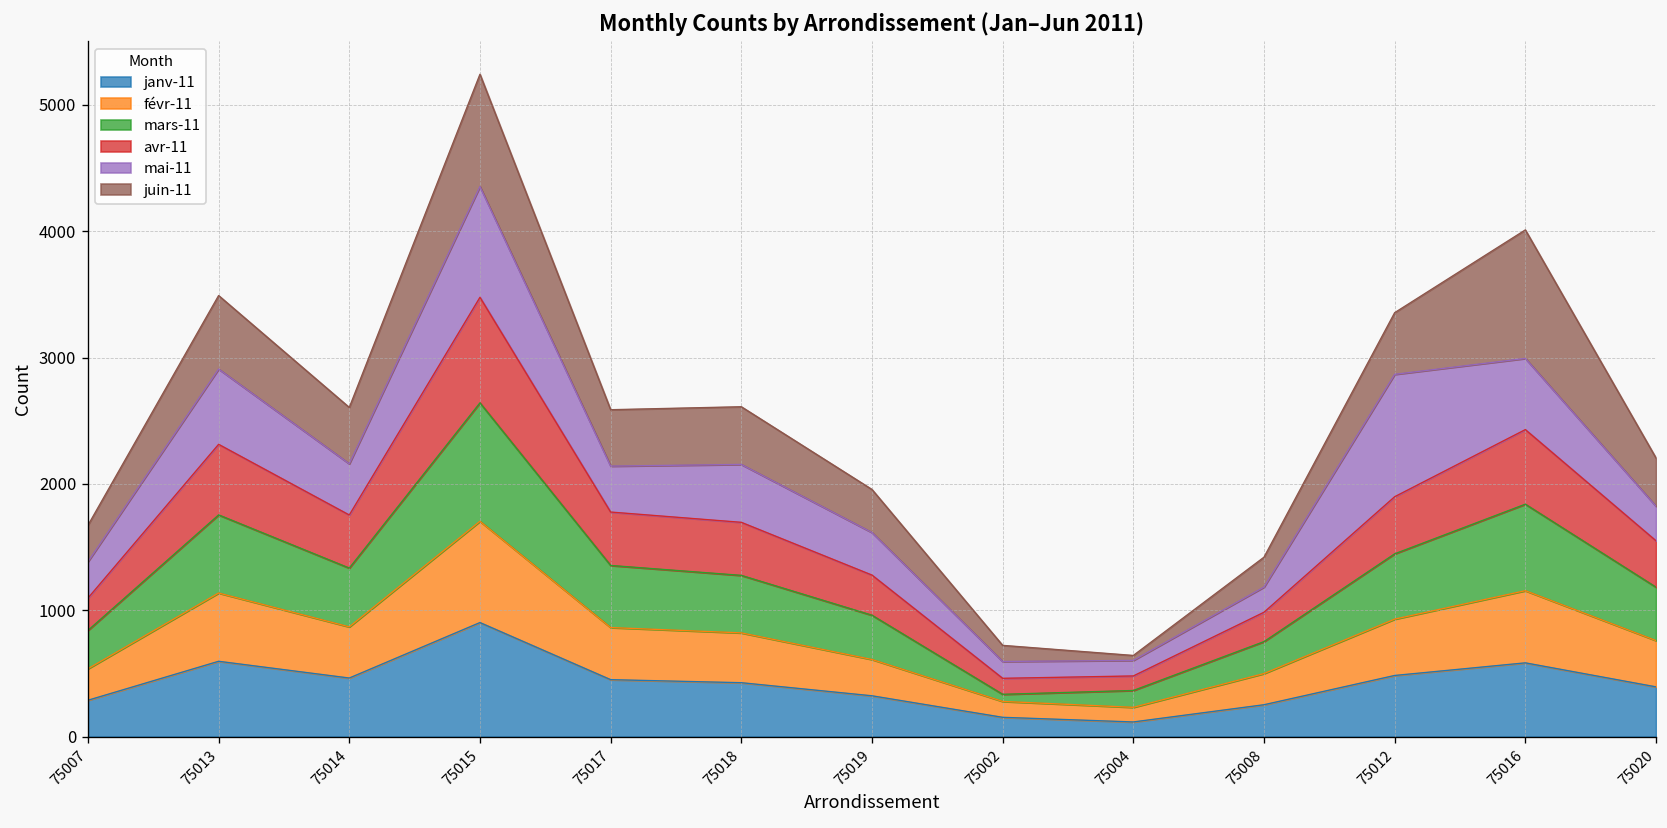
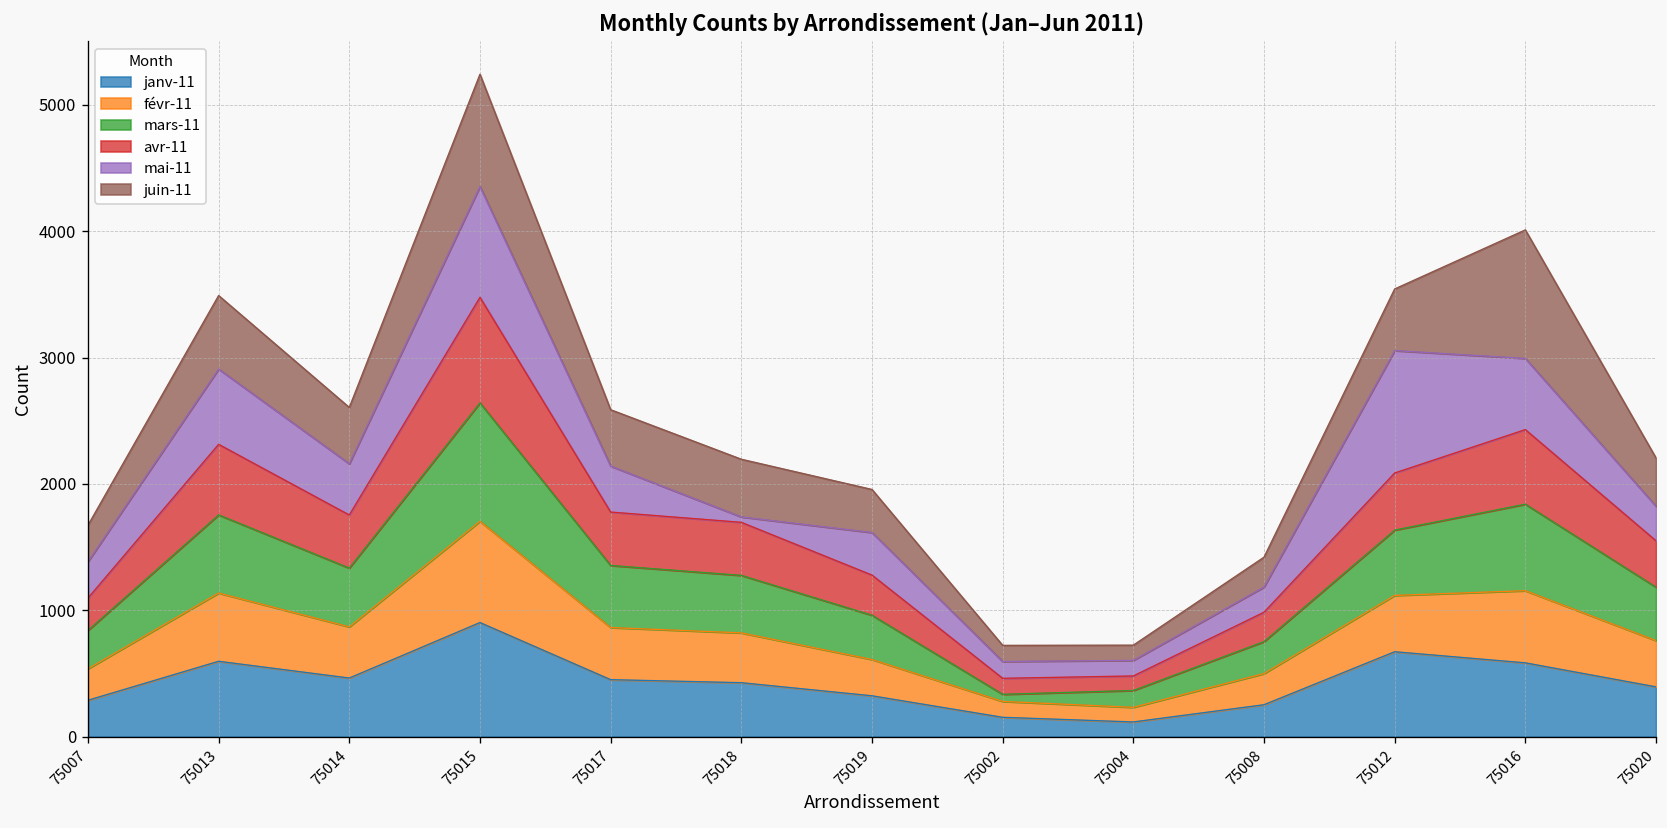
  {
    "janv-11": {
      "75007": 290,
      "75013": 600,
      "75014": 460,
      "75015": 900,
      "75017": 450,
      "75018": 430,
      "75019": 320,
      "75002": 150,
      "75004": 120,
      "75008": 250,
-     "75012": 480,
+     "75012": 670,
      "75016": 580,
      "75020": 390
    },
    "févr-11": {
      "75007": 250,
      "75013": 540,
      "75014": 400,
      "75015": 800,
      "75017": 410,
      "75018": 390,
      "75019": 290,
      "75002": 130,
      "75004": 120,
      "75008": 250,
      "75012": 450,
      "75016": 570,
      "75020": 370
    },
    "mars-11": {
      "75007": 300,
      "75013": 620,
      "75014": 470,
      "75015": 940,
      "75017": 490,
      "75018": 460,
      "75019": 350,
      "75002": 60,
      "75004": 130,
      "75008": 250,
      "75012": 520,
      "75016": 680,
      "75020": 420
    },
    "avr-11": {
      "75007": 260,
      "75013": 560,
      "75014": 420,
      "75015": 840,
      "75017": 420,
      "75018": 420,
      "75019": 320,
      "75002": 130,
      "75004": 120,
      "75008": 230,
      "75012": 450,
      "75016": 590,
      "75020": 370
    },
    "mai-11": {
      "75007": 290,
      "75013": 600,
      "75014": 410,
      "75015": 880,
      "75017": 360,
-     "75018": 460,
+     "75018": 40,
      "75019": 340,
      "75002": 130,
      "75004": 120,
      "75008": 200,
      "75012": 970,
      "75016": 560,
      "75020": 270
    },
    "juin-11": {
      "75007": 290,
      "75013": 580,
      "75014": 450,
      "75015": 890,
      "75017": 450,
      "75018": 460,
      "75019": 340,
      "75002": 130,
-     "75004": 40,
+     "75004": 120,
      "75008": 240,
      "75012": 490,
      "75016": 1020,
      "75020": 380
    }
  }
